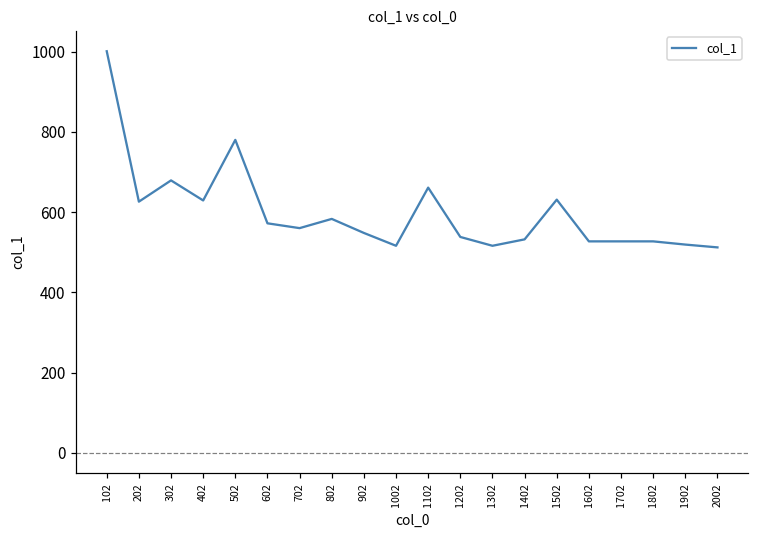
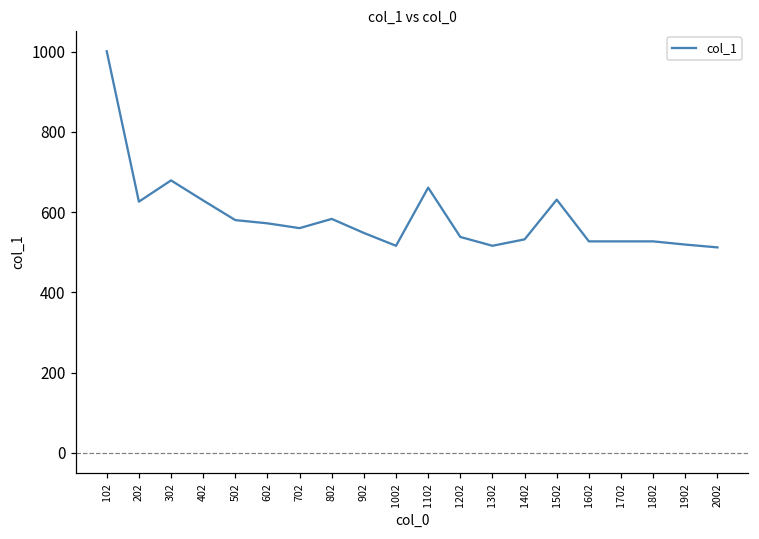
  {
    "102": 1000,
    "202": 630,
    "302": 680,
    "402": 630,
-   "502": 780,
+   "502": 580,
    "602": 570,
    "702": 560,
    "802": 580,
    "902": 550,
    "1002": 520,
    "1102": 660,
    "1202": 540,
    "1302": 520,
    "1402": 530,
    "1502": 630,
    "1602": 530,
    "1702": 530,
    "1802": 530,
    "1902": 520,
    "2002": 510
  }
